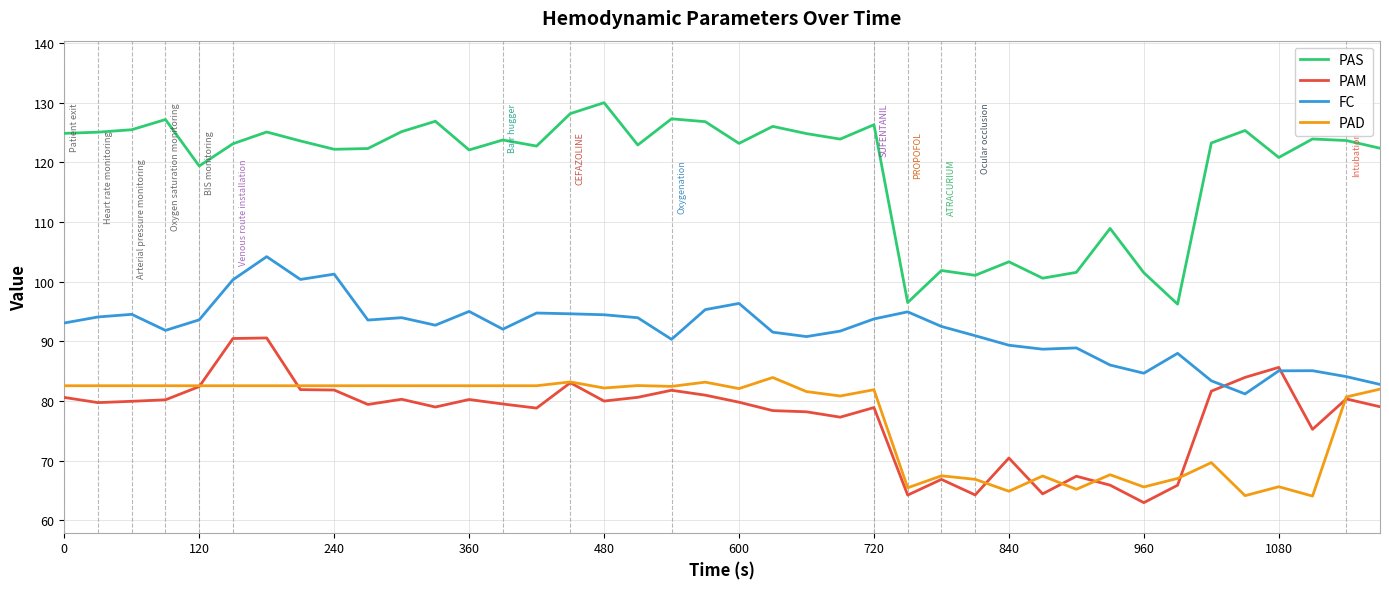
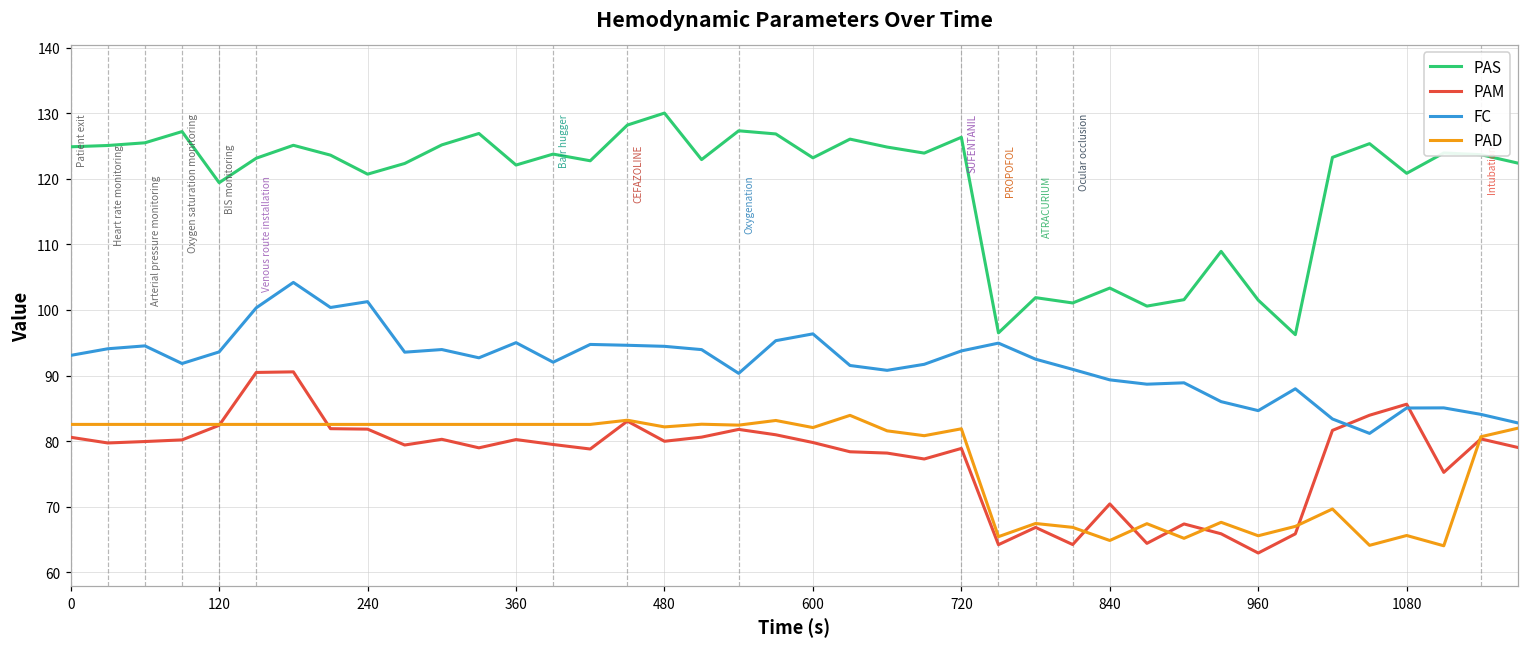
  {
    "PAS": {
      "0": 125,
      "120": 119,
-     "240": 122,
+     "240": 121,
      "360": 122,
      "480": 130,
      "600": 123,
      "720": 126,
      "840": 103,
      "960": 102,
      "1080": 121
    },
    "PAM": {
      "0": 81,
      "240": 82,
      "360": 80,
      "480": 80,
      "600": 80,
      "720": 79,
      "840": 70,
      "960": 63,
      "1080": 86
    },
    "FC": {
      "0": 93,
      "120": 94,
      "240": 101,
      "360": 95,
      "480": 94,
      "600": 96,
      "720": 94,
      "840": 89,
      "960": 85,
      "1080": 85
    },
    "PAD": {
      "0": 83,
      "240": 83,
      "360": 83,
      "480": 82,
      "600": 82,
      "720": 82,
      "840": 65,
      "960": 66,
      "1080": 66
    }
  }
